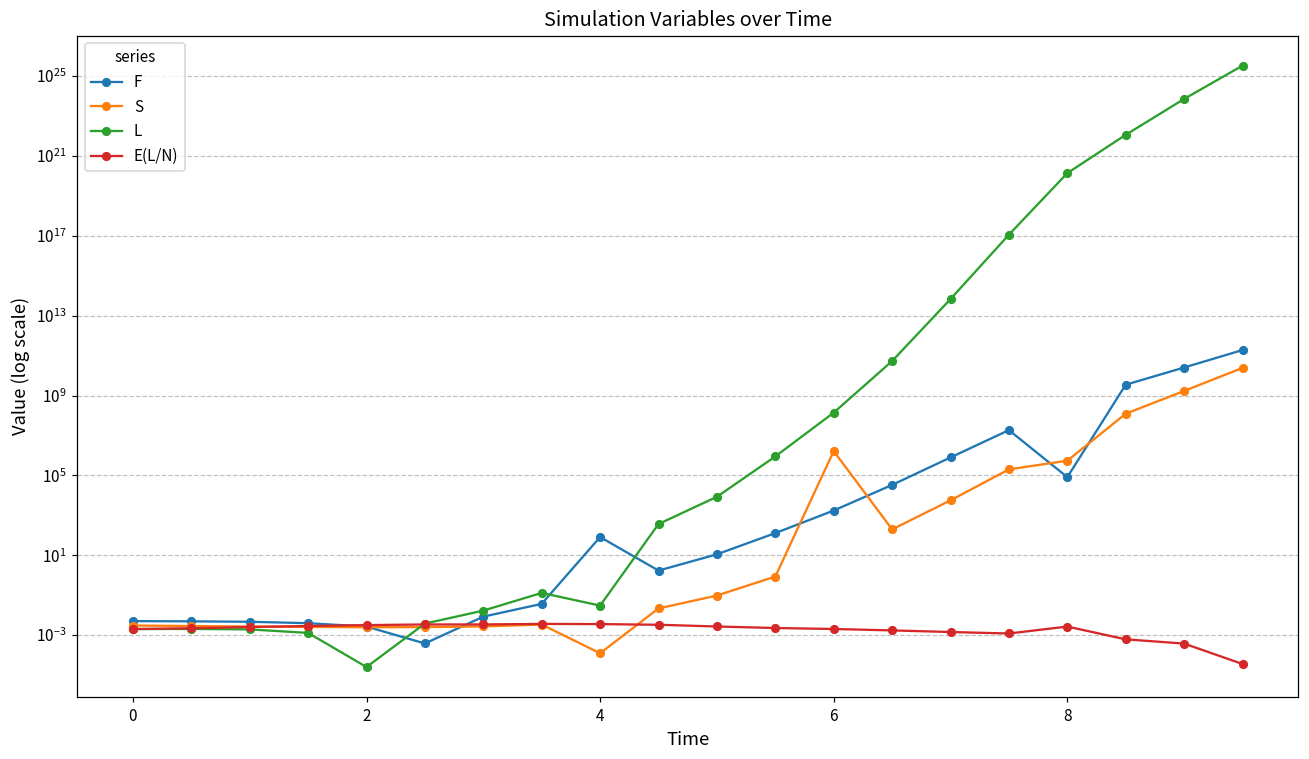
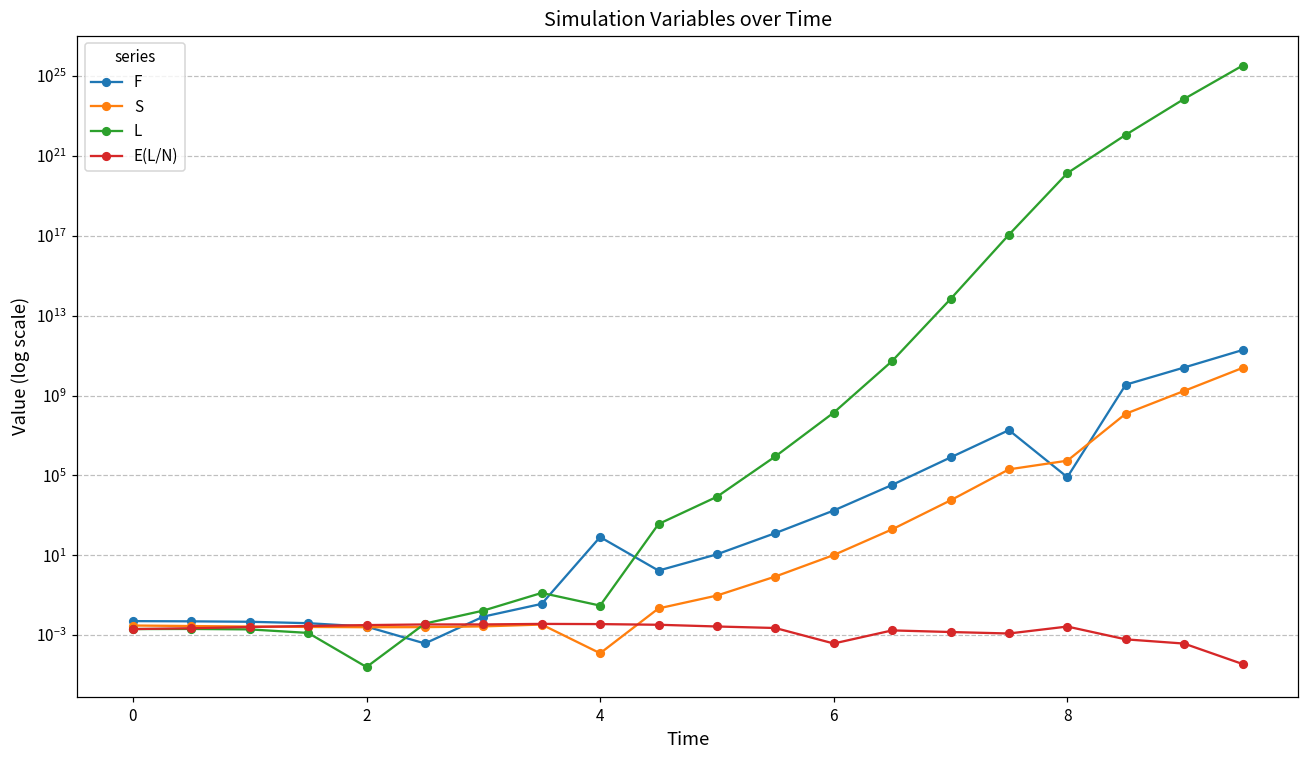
  {
    "F": {
      "0": 0.005,
      "4": 100,
      "6": 2000,
      "8": 100000
    },
    "S": {
      "0": 0.003,
      "4": 0.0001,
-     "6": 2000000,
+     "6": 10,
      "8": 500000
    },
    "L": {
      "2": 0.00003,
      "4": 0.03,
      "6": 100000000,
      "8": 100000000000000000000
    },
    "E(L/N)": {
      "4": 0.004,
-     "6": 0.002,
+     "6": 0.0004,
      "8": 0.003
    }
  }
